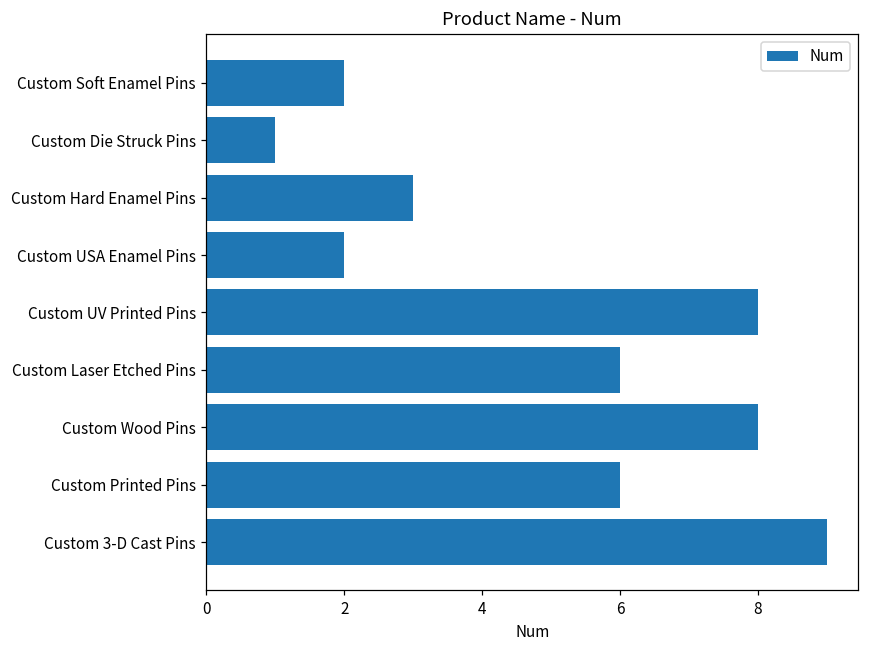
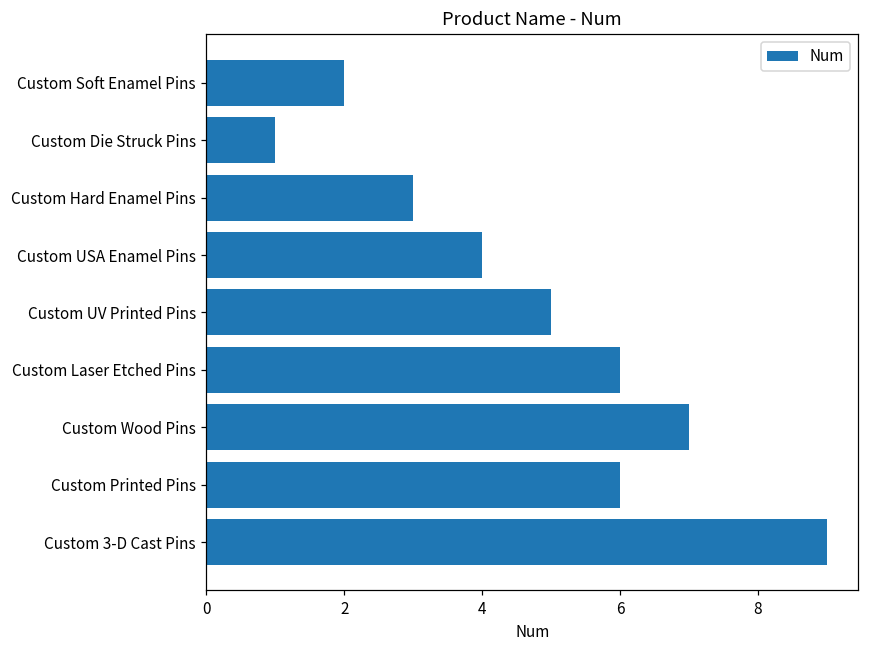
  {
    "Custom Soft Enamel Pins": 2,
    "Custom Die Struck Pins": 1,
    "Custom Hard Enamel Pins": 3,
-   "Custom USA Enamel Pins": 2,
-   "Custom UV Printed Pins": 8,
+   "Custom USA Enamel Pins": 4,
+   "Custom UV Printed Pins": 5,
    "Custom Laser Etched Pins": 6,
-   "Custom Wood Pins": 8,
+   "Custom Wood Pins": 7,
    "Custom Printed Pins": 6,
    "Custom 3-D Cast Pins": 9
  }
